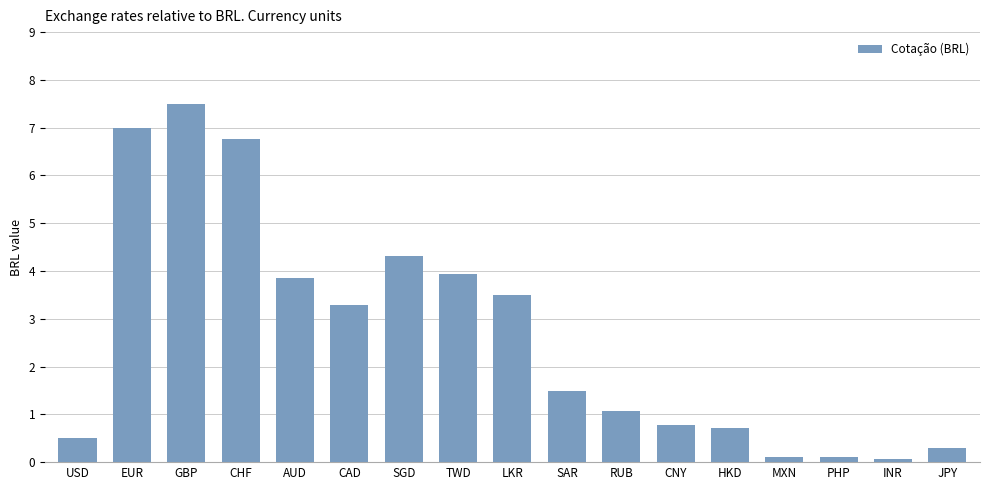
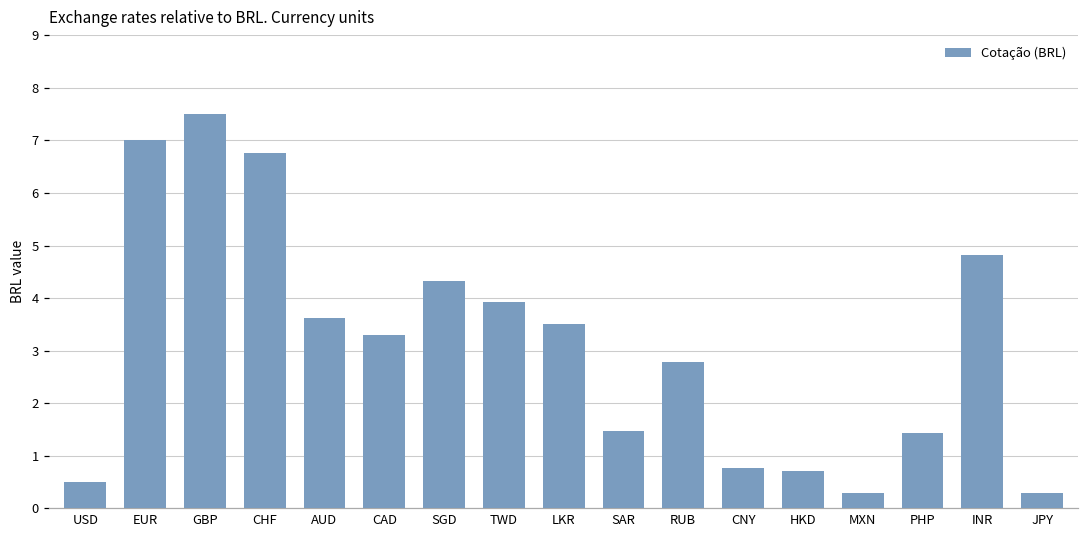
  {
    "USD": 0.5,
    "EUR": 7.0,
    "GBP": 7.5,
    "CHF": 6.8,
-   "AUD": 3.9,
+   "AUD": 3.6,
    "CAD": 3.3,
    "SGD": 4.3,
    "TWD": 3.9,
    "LKR": 3.5,
    "SAR": 1.5,
-   "RUB": 1.1,
+   "RUB": 2.8,
    "CNY": 0.8,
    "HKD": 0.7,
-   "MXN": 0.1,
-   "PHP": 0.1,
-   "INR": 0.1,
+   "MXN": 0.3,
+   "PHP": 1.4,
+   "INR": 4.8,
    "JPY": 0.3
  }
